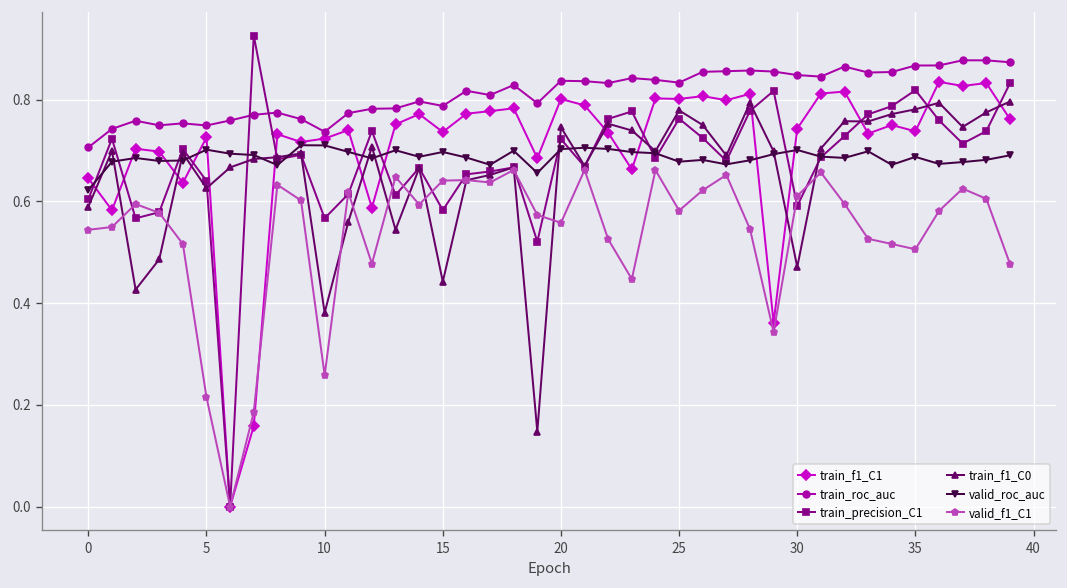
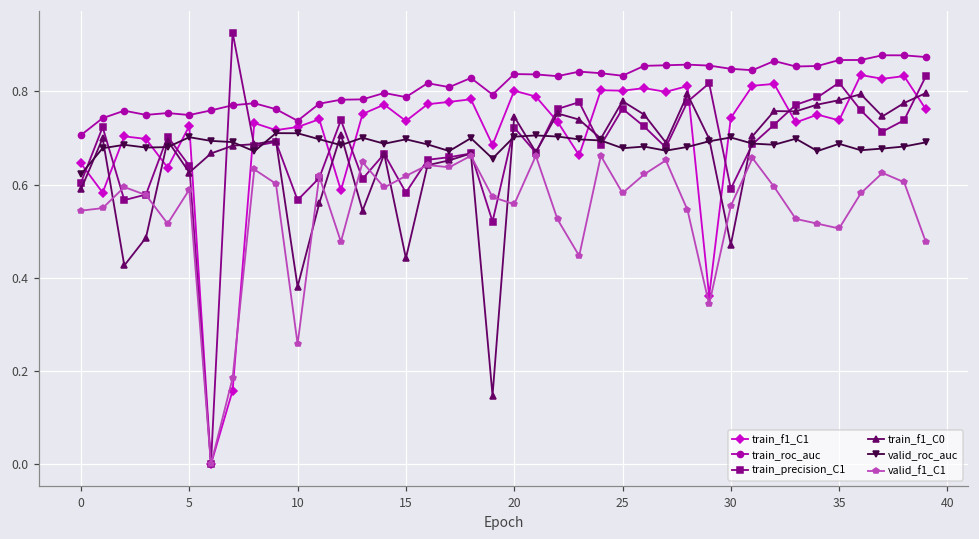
  {
    "valid_f1_C1": {
      "0": 0.54,
-     "5": 0.21,
+     "5": 0.59,
      "10": 0.26,
-     "15": 0.64,
+     "15": 0.62,
      "20": 0.56,
      "25": 0.58,
-     "30": 0.61,
+     "30": 0.55,
      "35": 0.51
    }
  }
